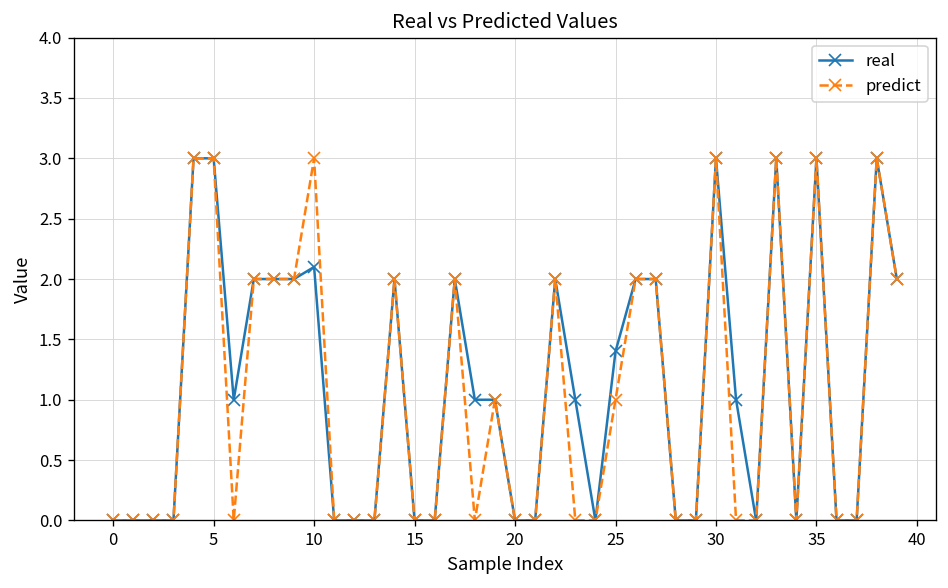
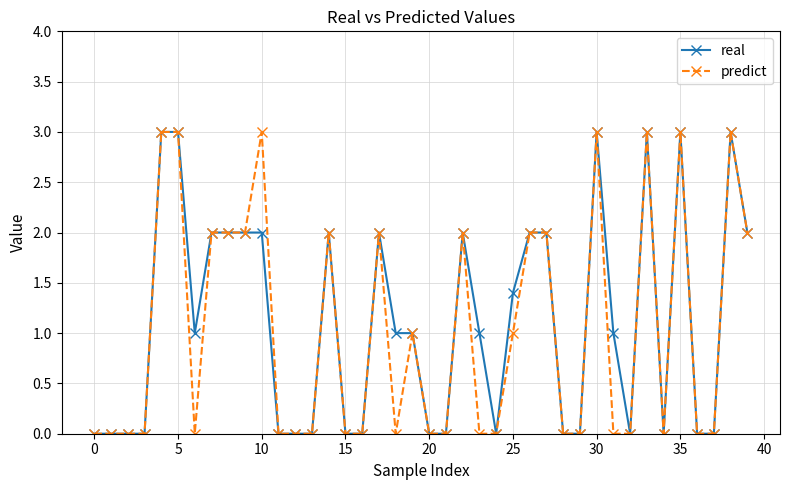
  {
    "real": {
-     "10": 2.1,
+     "10": 2.0,
      "25": 1.4
    },
    "predict": {
      "10": 3.0,
      "25": 1.0
    }
  }
